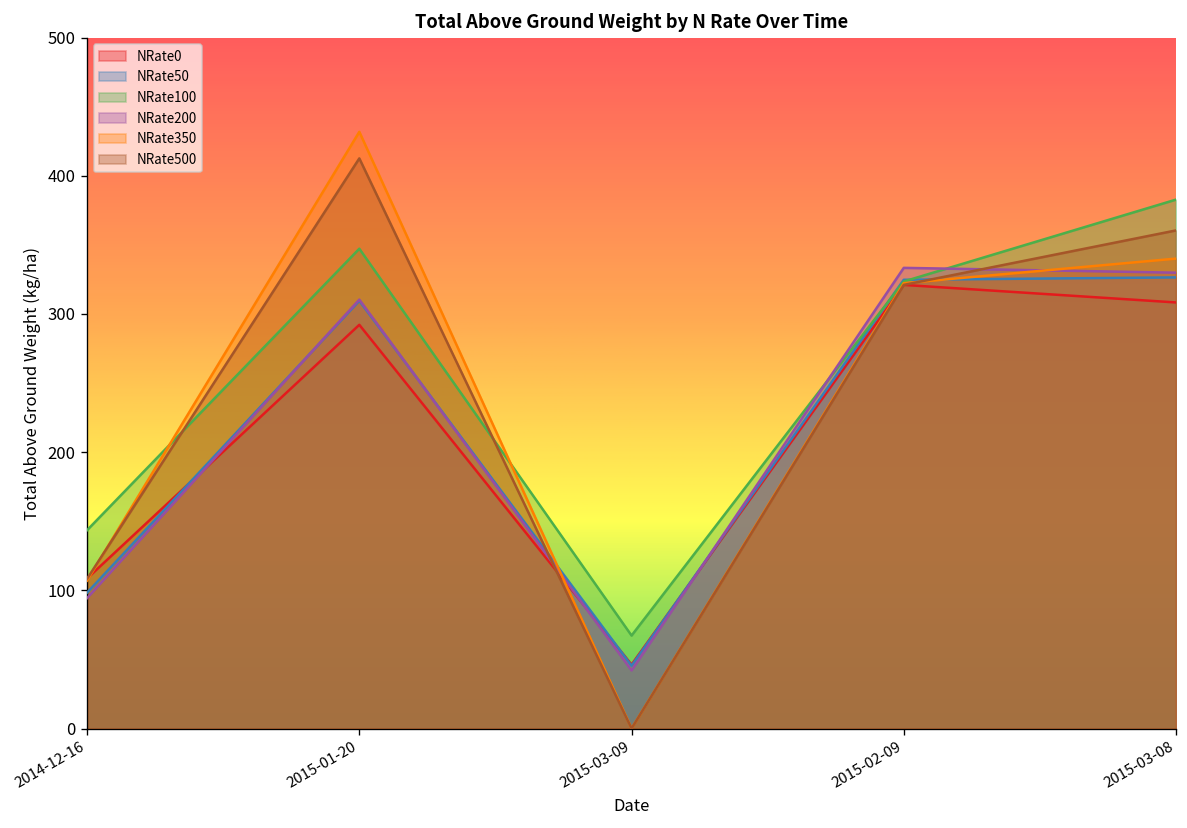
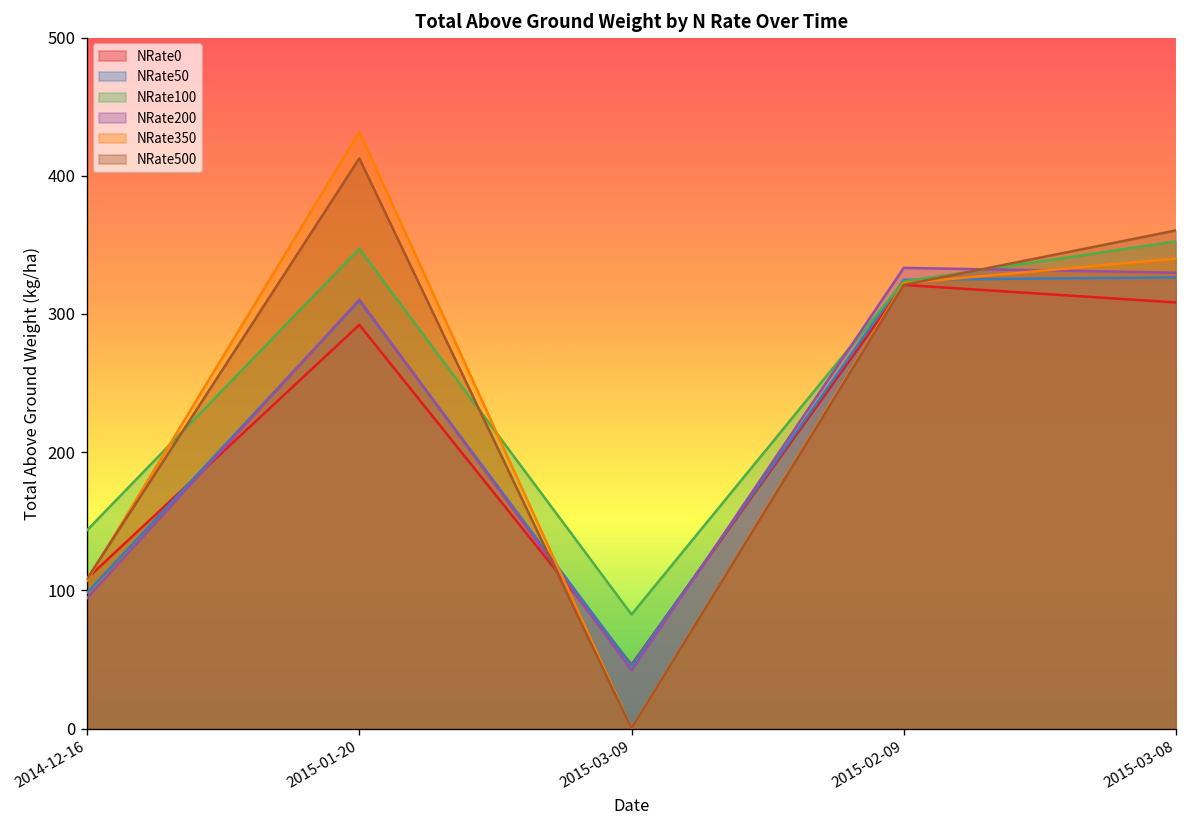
  {
    "NRate100": {
      "2014-12-16": 144,
      "2015-01-20": 347,
-     "2015-03-09": 67,
-     "2015-03-08": 383
+     "2015-03-09": 83,
+     "2015-03-08": 353
    }
  }
